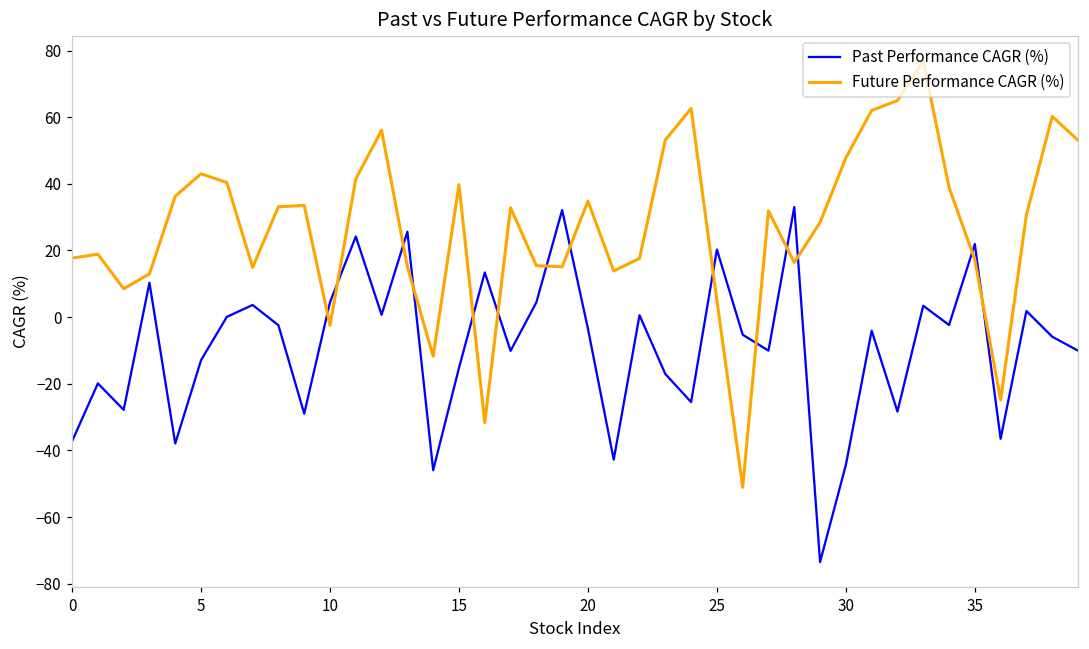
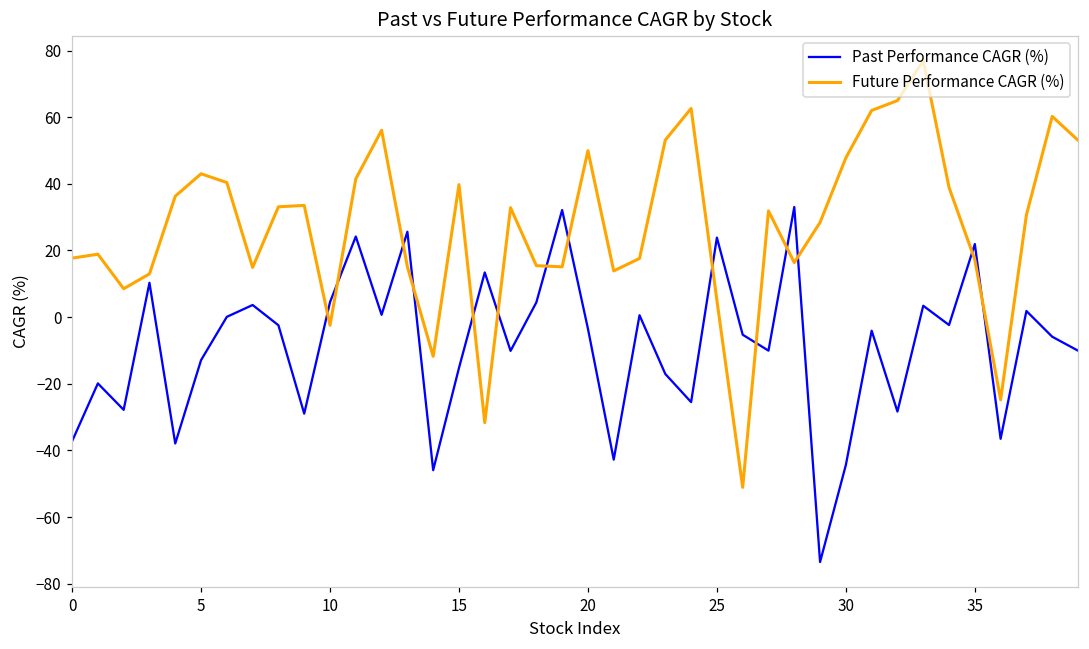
  {
    "Past Performance CAGR (%)": {
      "0": -37,
      "5": -13,
      "10": 5,
      "15": -15,
      "20": -3,
-     "25": 20,
+     "25": 24,
      "30": -44,
      "35": 22
    },
    "Future Performance CAGR (%)": {
      "0": 18,
      "5": 43,
      "10": -2,
      "15": 40,
-     "20": 35,
+     "20": 50,
      "25": 5,
      "30": 48,
      "35": 17
    }
  }
